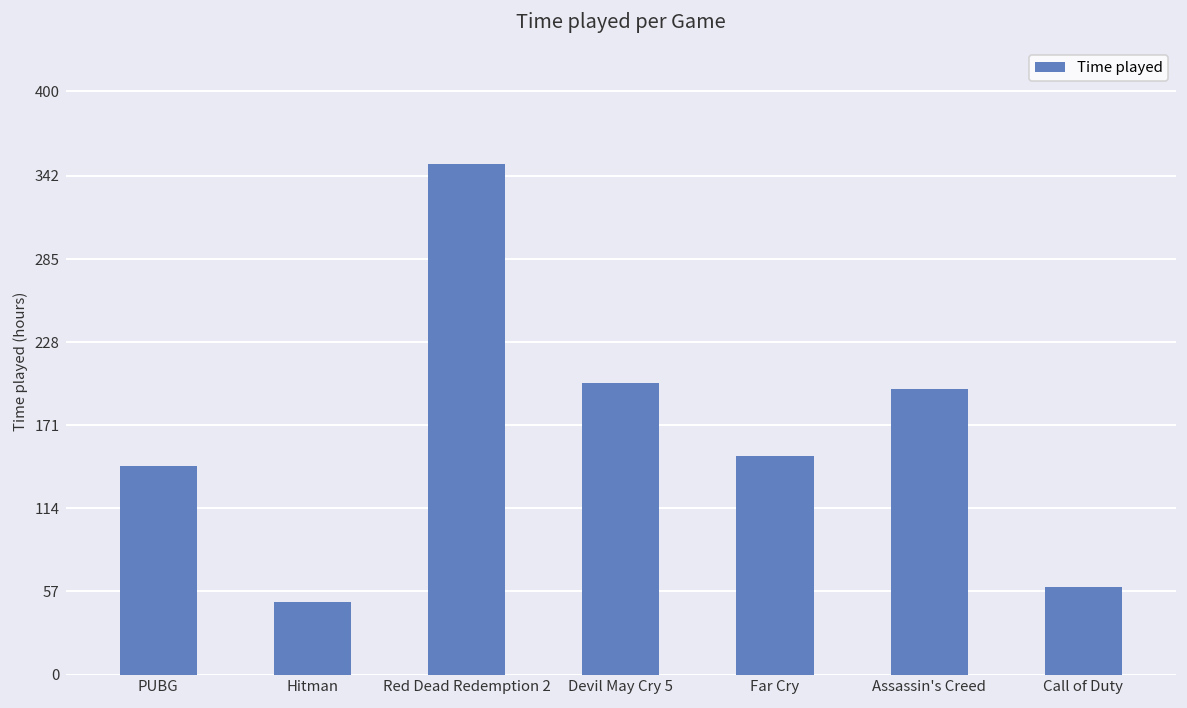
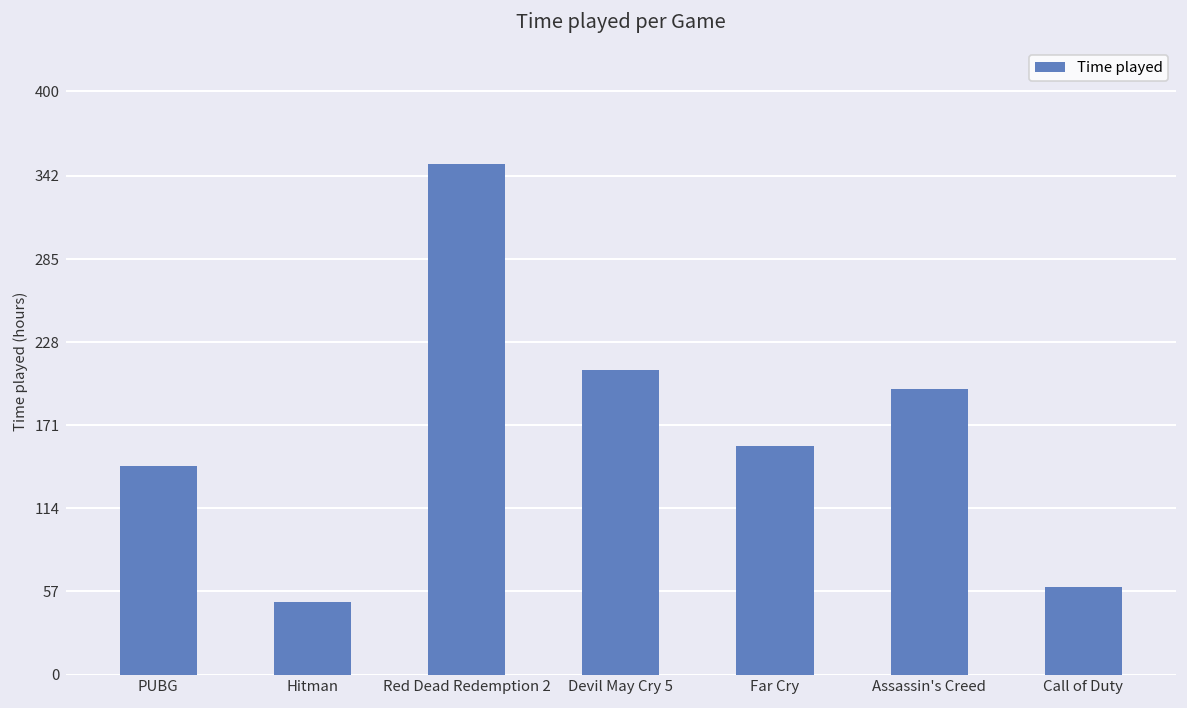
  {
    "PUBG": 143,
    "Hitman": 50,
    "Red Dead Redemption 2": 350,
-   "Devil May Cry 5": 200,
-   "Far Cry": 150,
+   "Devil May Cry 5": 209,
+   "Far Cry": 157,
    "Assassin's Creed": 196,
    "Call of Duty": 60
  }
